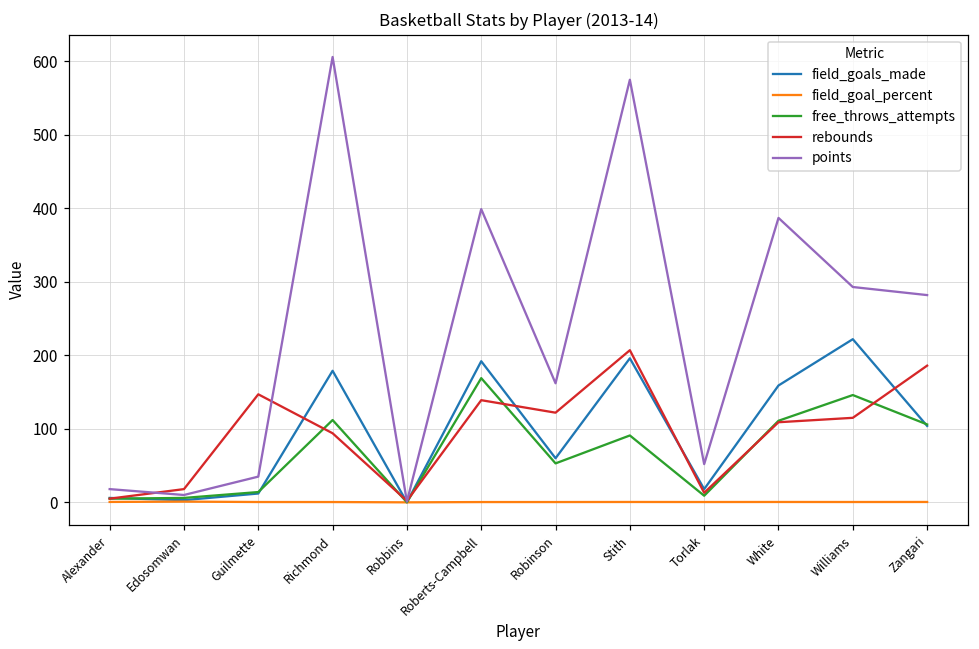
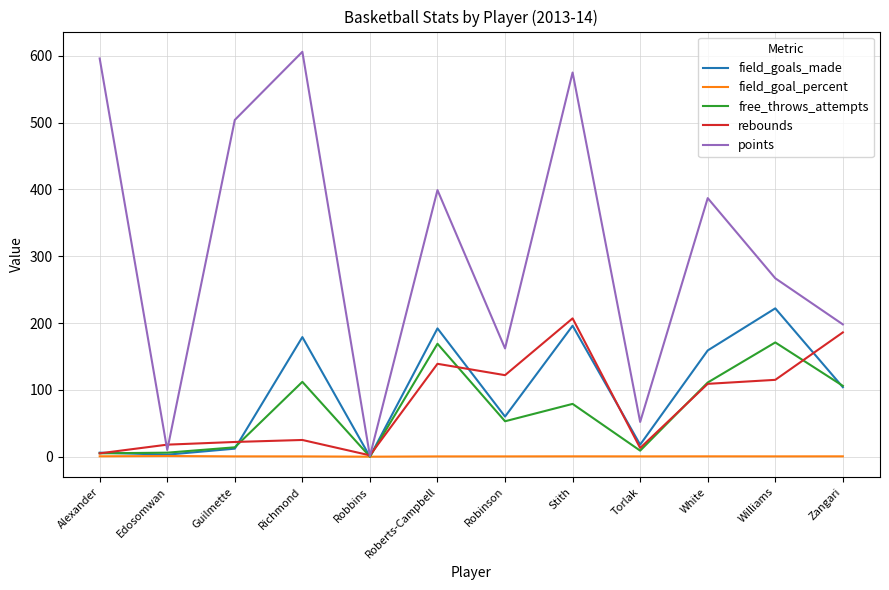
  {
    "field_goals_made": {
      "Richmond": 180,
      "Roberts-Campbell": 190,
      "Robinson": 60,
      "Stith": 200,
      "Torlak": 20,
      "White": 160,
      "Williams": 220
    },
    "field_goal_percent": {
      "Alexander": 0,
      "Guilmette": 0,
      "Richmond": 0,
      "Roberts-Campbell": 0,
      "Robinson": 0,
      "Stith": 0,
      "Torlak": 0,
      "White": 0,
      "Williams": 0,
      "Zangari": 0
    },
    "free_throws_attempts": {
      "Richmond": 110,
      "Roberts-Campbell": 170,
      "Robinson": 50,
-     "Stith": 90,
+     "Stith": 80,
      "Torlak": 10,
-     "Williams": 150
+     "Williams": 170
    },
    "rebounds": {
      "Edosomwan": 20,
-     "Guilmette": 150,
-     "Richmond": 90,
+     "Guilmette": 20,
+     "Richmond": 30,
      "Roberts-Campbell": 140,
      "Robinson": 120,
      "Stith": 210,
      "Torlak": 10,
      "Williams": 120,
      "Zangari": 190
    },
    "points": {
-     "Alexander": 20,
+     "Alexander": 600,
      "Edosomwan": 10,
-     "Guilmette": 40,
+     "Guilmette": 500,
      "Richmond": 610,
      "Roberts-Campbell": 400,
      "Robinson": 160,
      "Stith": 580,
      "Torlak": 50,
      "White": 390,
-     "Williams": 290,
-     "Zangari": 280
+     "Williams": 270,
+     "Zangari": 200
    }
  }
